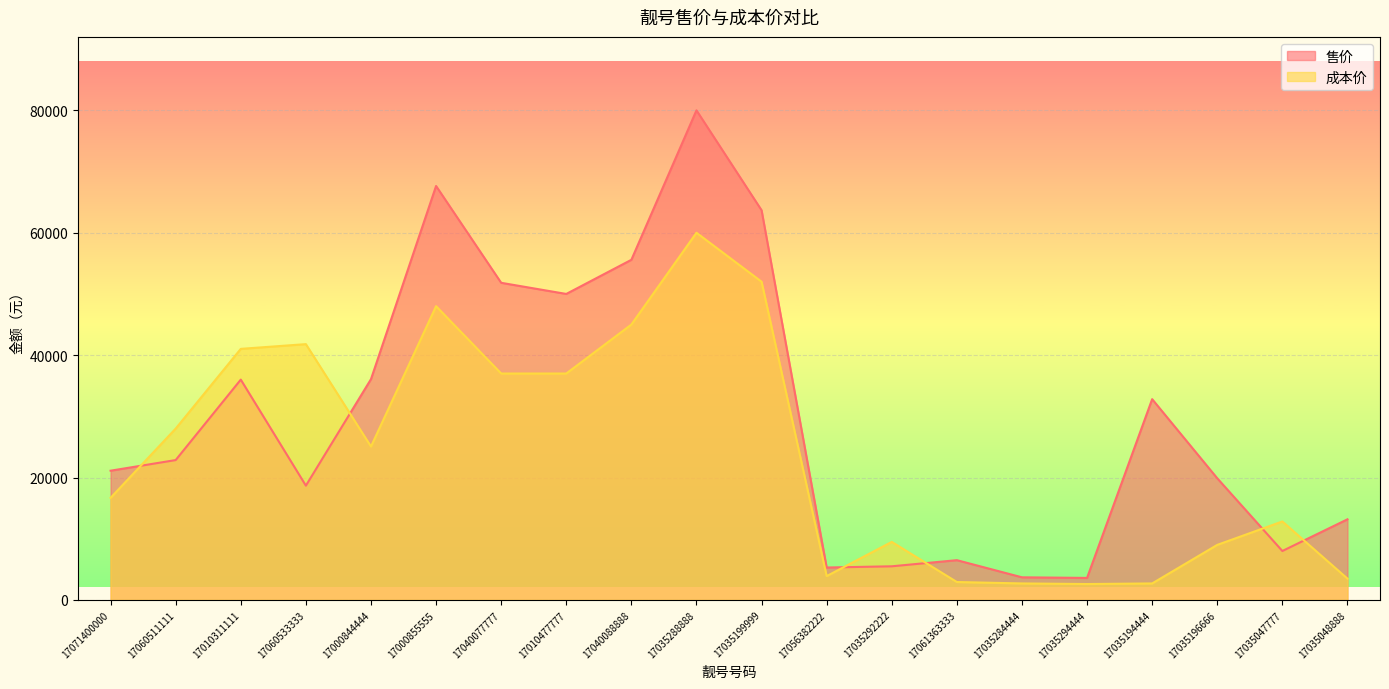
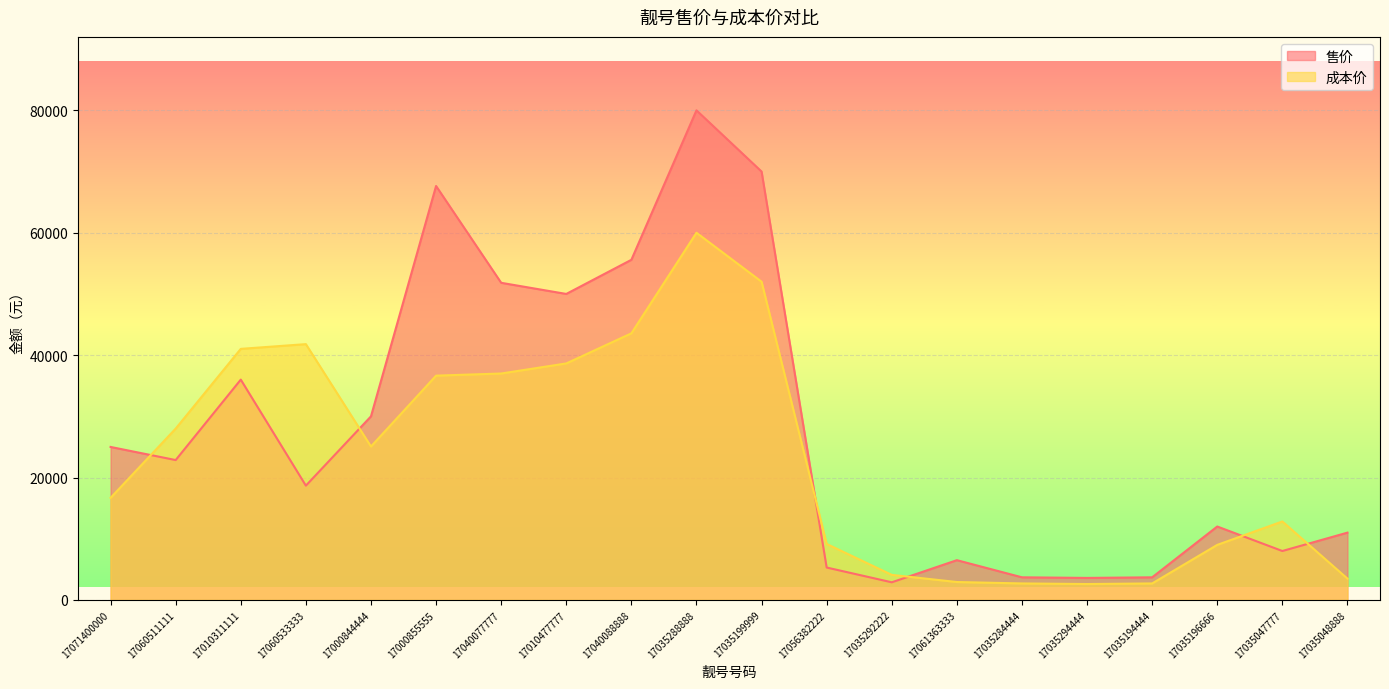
  {
    "售价": {
-     "17071400000": 21000,
+     "17071400000": 25000,
      "17060511111": 23000,
      "17010311111": 36000,
      "17060533333": 19000,
-     "17000844444": 36000,
+     "17000844444": 30000,
      "17000855555": 68000,
      "17040077777": 52000,
      "17010477777": 50000,
      "17040088888": 56000,
      "17035288888": 80000,
-     "17035199999": 64000,
+     "17035199999": 70000,
      "17056382222": 5000,
-     "17035292222": 6000,
+     "17035292222": 3000,
      "17061363333": 7000,
      "17035284444": 4000,
      "17035294444": 4000,
-     "17035194444": 33000,
-     "17035196666": 20000,
+     "17035194444": 4000,
+     "17035196666": 12000,
      "17035047777": 8000,
-     "17035048888": 13000
+     "17035048888": 11000
    },
    "成本价": {
      "17071400000": 17000,
      "17060511111": 28000,
      "17010311111": 41000,
      "17060533333": 42000,
      "17000844444": 25000,
-     "17000855555": 48000,
+     "17000855555": 37000,
      "17040077777": 37000,
-     "17010477777": 37000,
-     "17040088888": 45000,
+     "17010477777": 39000,
+     "17040088888": 44000,
      "17035288888": 60000,
      "17035199999": 52000,
-     "17056382222": 4000,
-     "17035292222": 9000,
+     "17056382222": 9000,
+     "17035292222": 4000,
      "17061363333": 3000,
      "17035284444": 3000,
      "17035294444": 3000,
      "17035194444": 3000,
      "17035196666": 9000,
      "17035047777": 13000,
      "17035048888": 3000
    }
  }
